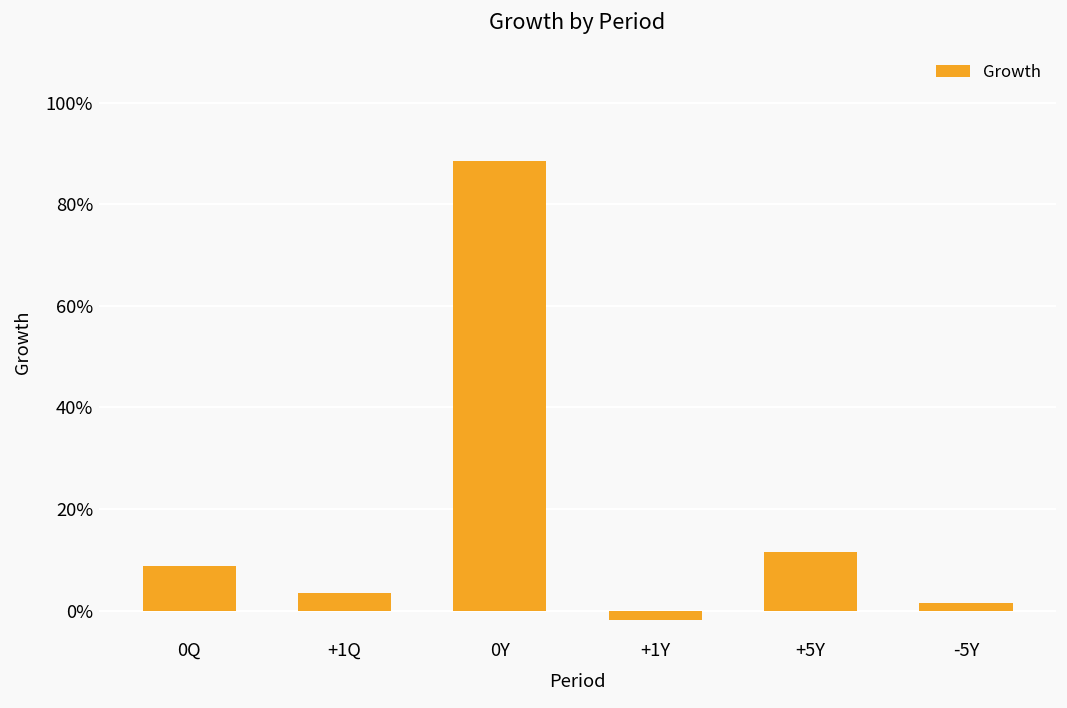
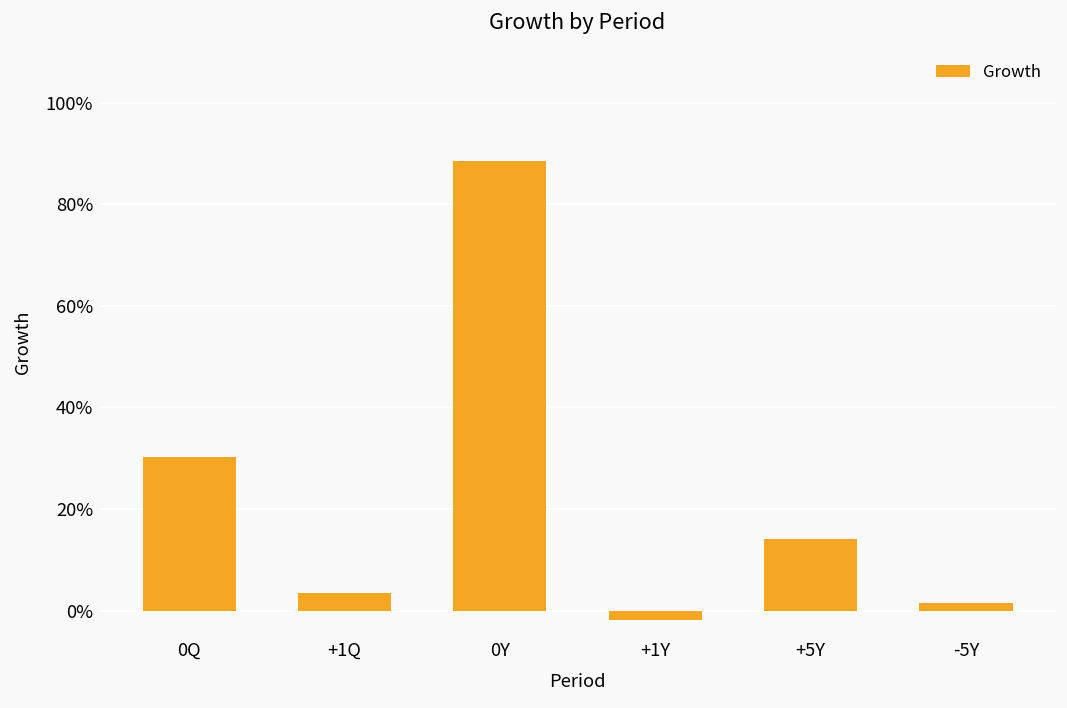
  {
-   "0Q": "9%",
+   "0Q": "30%",
    "+1Q": "3%",
    "0Y": "89%",
    "+1Y": "-2%",
-   "+5Y": "12%",
+   "+5Y": "14%",
    "-5Y": "2%"
  }
